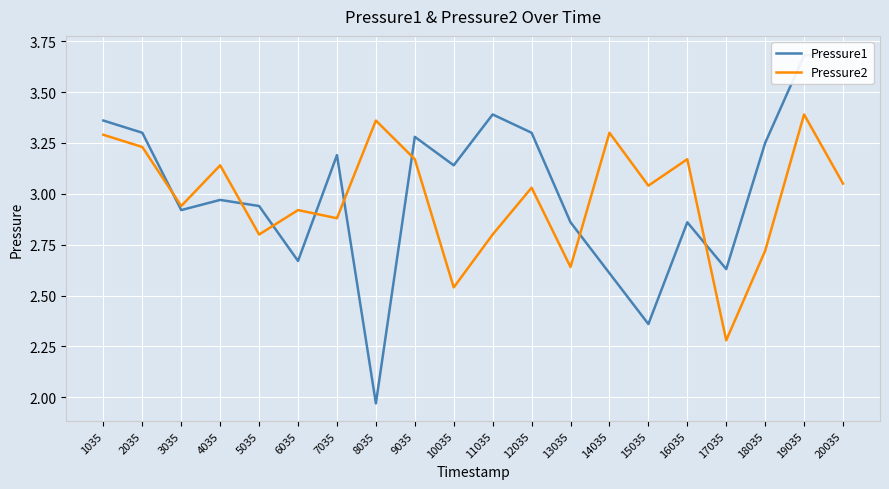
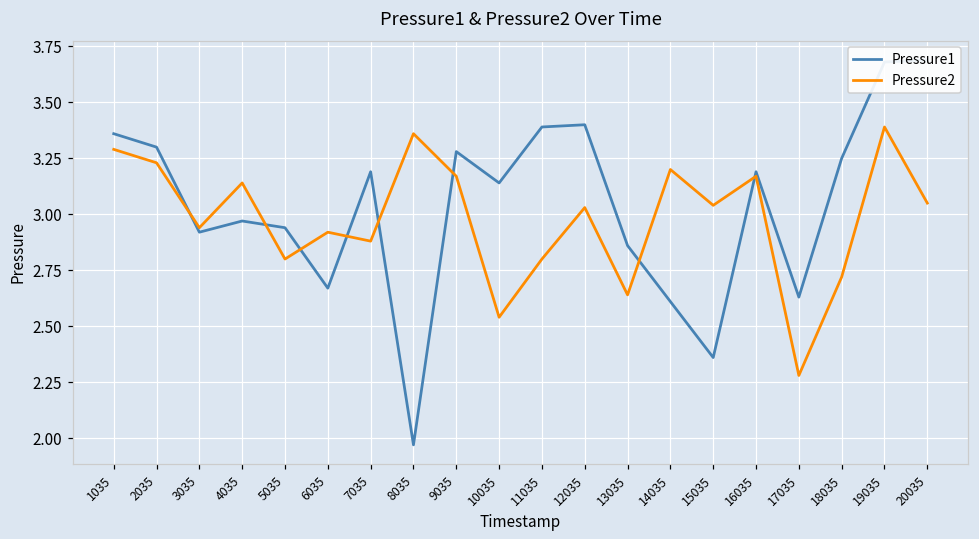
  {
    "Pressure1": {
      "1035": 3.36,
      "2035": 3.30,
      "3035": 2.92,
      "4035": 2.97,
      "5035": 2.94,
      "6035": 2.67,
      "7035": 3.19,
      "8035": 1.97,
      "9035": 3.28,
      "10035": 3.14,
      "11035": 3.39,
-     "12035": 3.3,
+     "12035": 3.4,
      "13035": 2.86,
      "14035": 2.61,
      "15035": 2.36,
-     "16035": 2.86,
+     "16035": 3.19,
      "17035": 2.63,
      "18035": 3.25
    },
    "Pressure2": {
      "1035": 3.3,
      "2035": 3.23,
      "3035": 2.94,
      "4035": 3.14,
      "5035": 2.8,
      "6035": 2.92,
      "7035": 2.88,
      "8035": 3.36,
      "9035": 3.17,
      "10035": 2.54,
      "11035": 2.8,
      "12035": 3.03,
      "13035": 2.64,
-     "14035": 3.3,
+     "14035": 3.2,
      "15035": 3.04,
      "16035": 3.17,
      "17035": 2.28,
      "18035": 2.72,
      "19035": 3.4,
      "20035": 3.05
    }
  }
